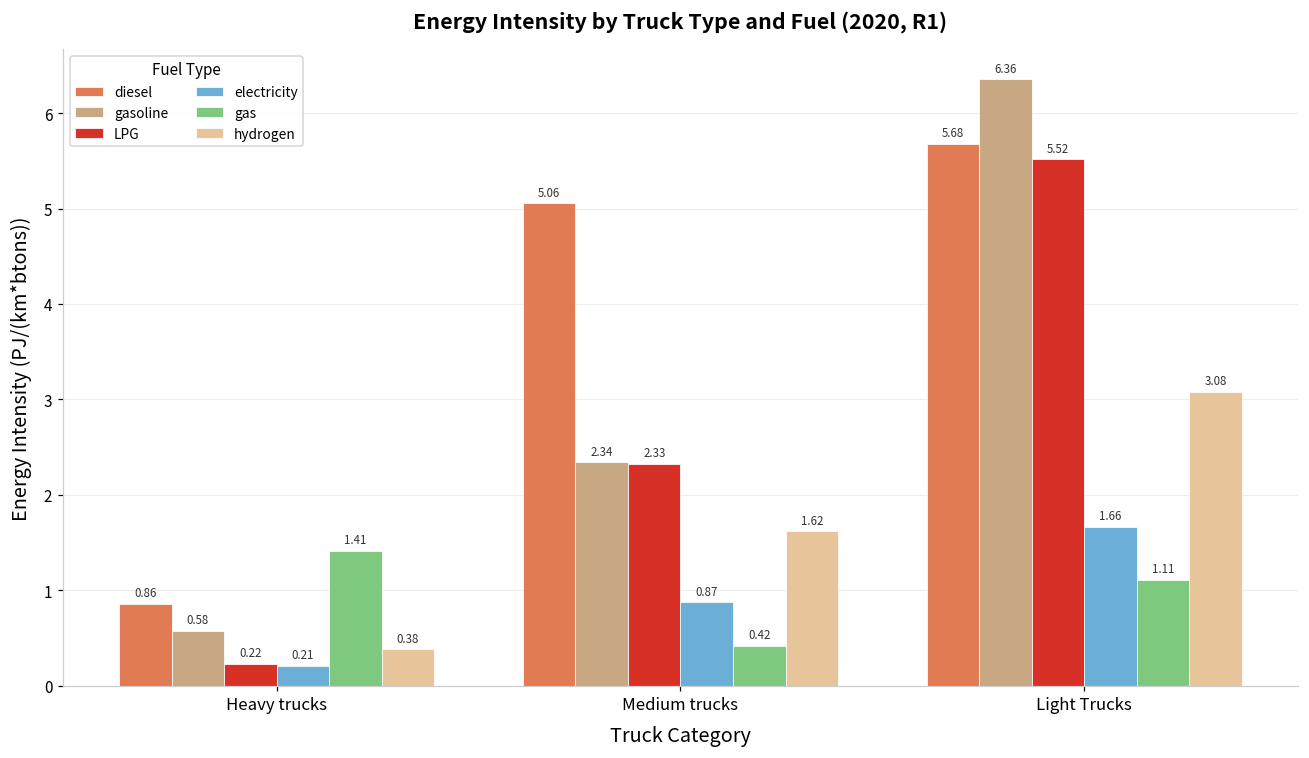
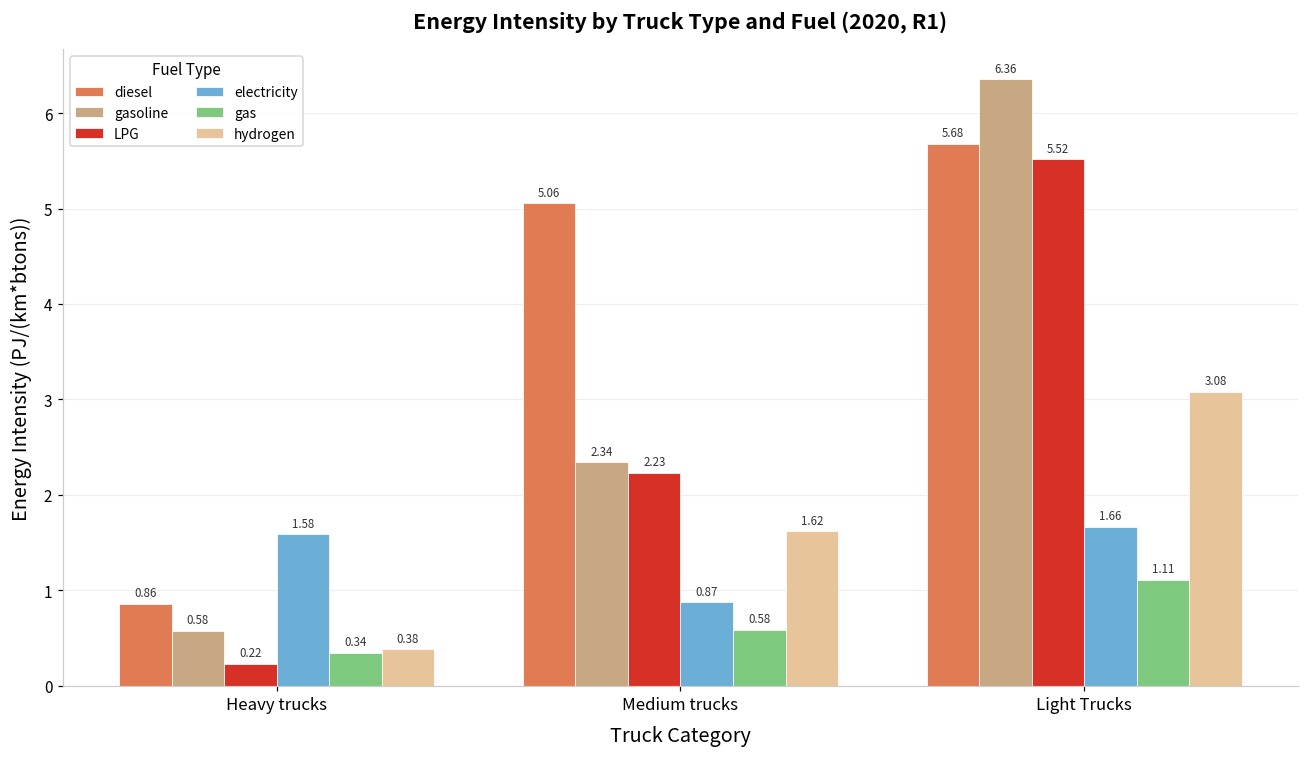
  {
    "diesel": {
      "Heavy trucks": 0.86,
      "Medium trucks": 5.06,
      "Light Trucks": 5.68
    },
    "LPG": {
      "Heavy trucks": 0.22,
-     "Medium trucks": 2.33,
+     "Medium trucks": 2.23,
      "Light Trucks": 5.52
    },
    "electricity": {
-     "Heavy trucks": 0.21,
+     "Heavy trucks": 1.58,
      "Medium trucks": 0.87,
      "Light Trucks": 1.66
    },
    "gas": {
-     "Heavy trucks": 1.41,
-     "Medium trucks": 0.42,
+     "Heavy trucks": 0.34,
+     "Medium trucks": 0.58,
      "Light Trucks": 1.11
    }
  }
